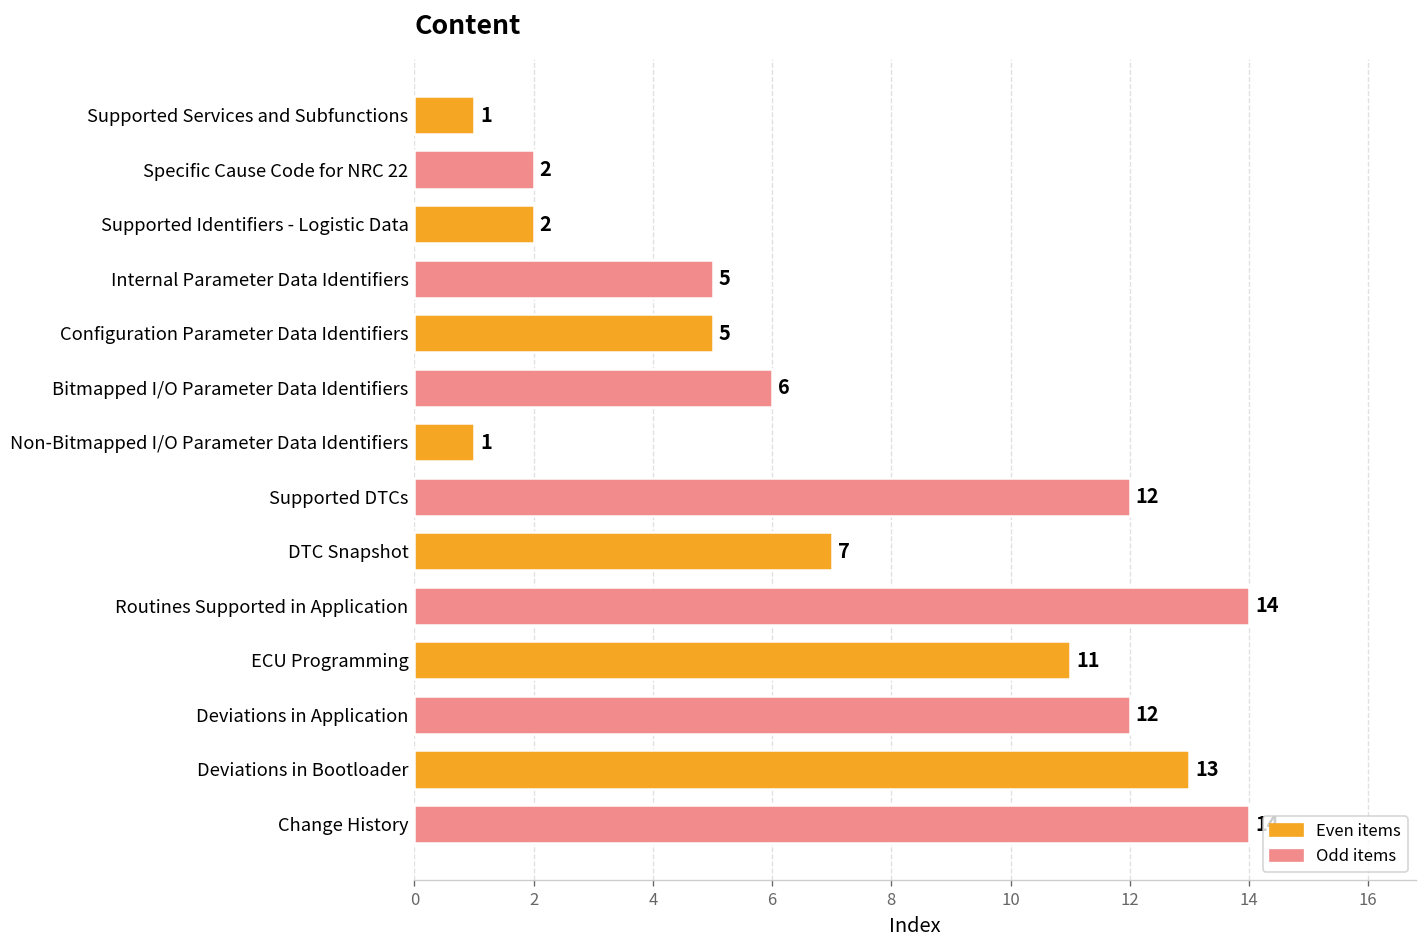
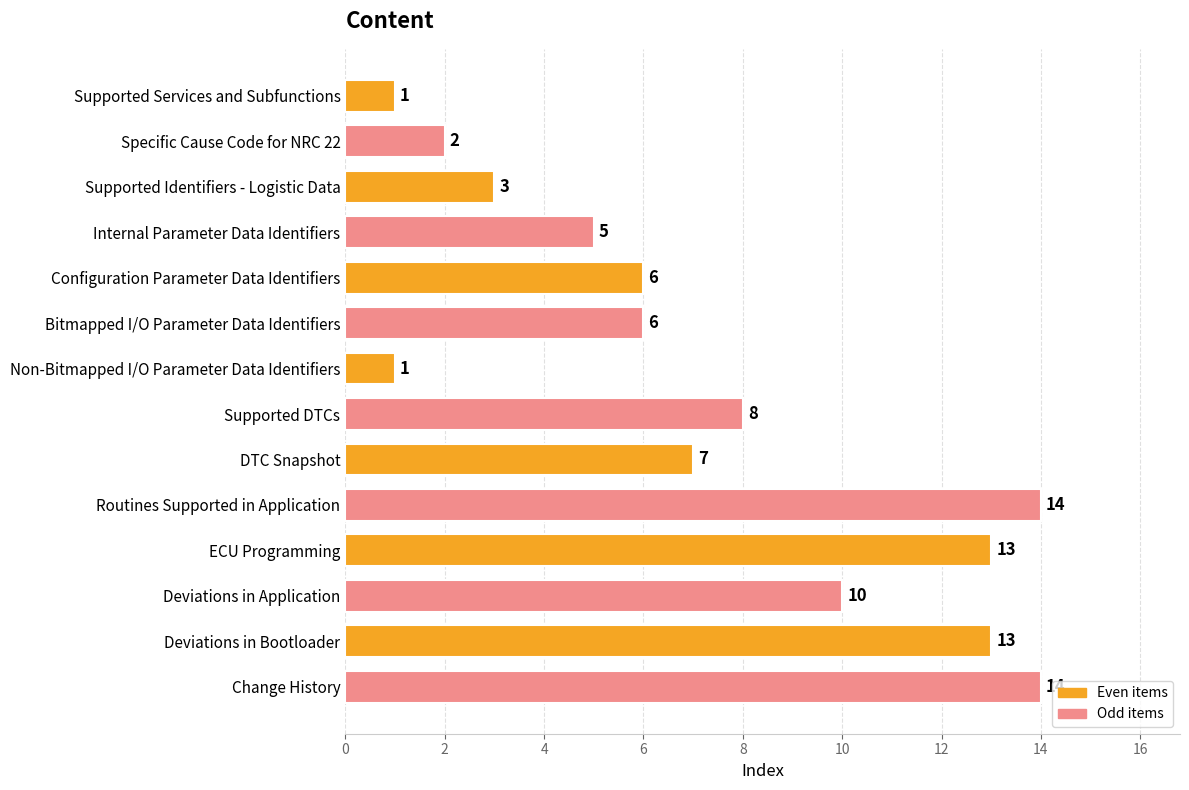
  {
    "Supported Services and Subfunctions": 1,
    "Specific Cause Code for NRC 22": 2,
-   "Supported Identifiers - Logistic Data": 2,
+   "Supported Identifiers - Logistic Data": 3,
    "Internal Parameter Data Identifiers": 5,
-   "Configuration Parameter Data Identifiers": 5,
+   "Configuration Parameter Data Identifiers": 6,
    "Bitmapped I/O Parameter Data Identifiers": 6,
    "Non-Bitmapped I/O Parameter Data Identifiers": 1,
-   "Supported DTCs": 12,
+   "Supported DTCs": 8,
    "DTC Snapshot": 7,
    "Routines Supported in Application": 14,
-   "ECU Programming": 11,
-   "Deviations in Application": 12,
+   "ECU Programming": 13,
+   "Deviations in Application": 10,
    "Deviations in Bootloader": 13
  }
